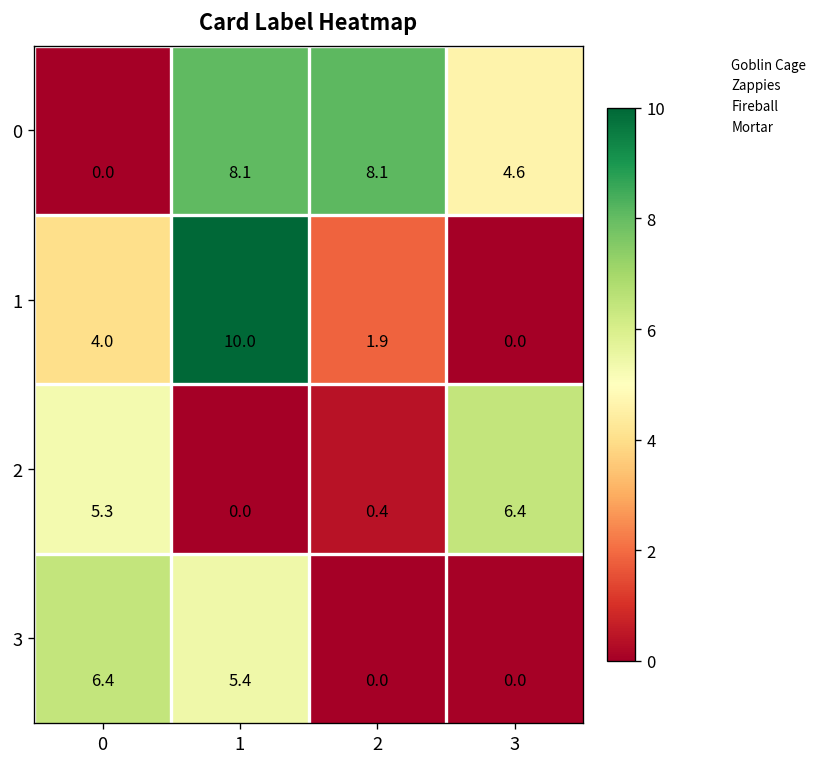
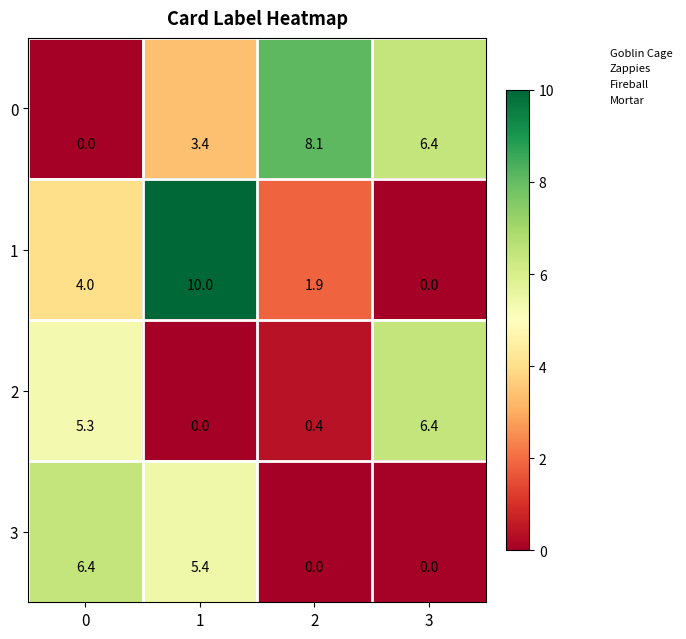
  {
    "0": {
      "0": 0.0,
-     "1": 8.1,
+     "1": 3.4,
      "2": 8.1,
-     "3": 4.6
+     "3": 6.4
    },
    "1": {
      "0": 4.0,
      "1": 10.0,
      "2": 1.9,
      "3": 0.0
    },
    "2": {
      "0": 5.3,
      "1": 0.0,
      "2": 0.4,
      "3": 6.4
    },
    "3": {
      "0": 6.4,
      "1": 5.4,
      "2": 0.0,
      "3": 0.0
    }
  }
